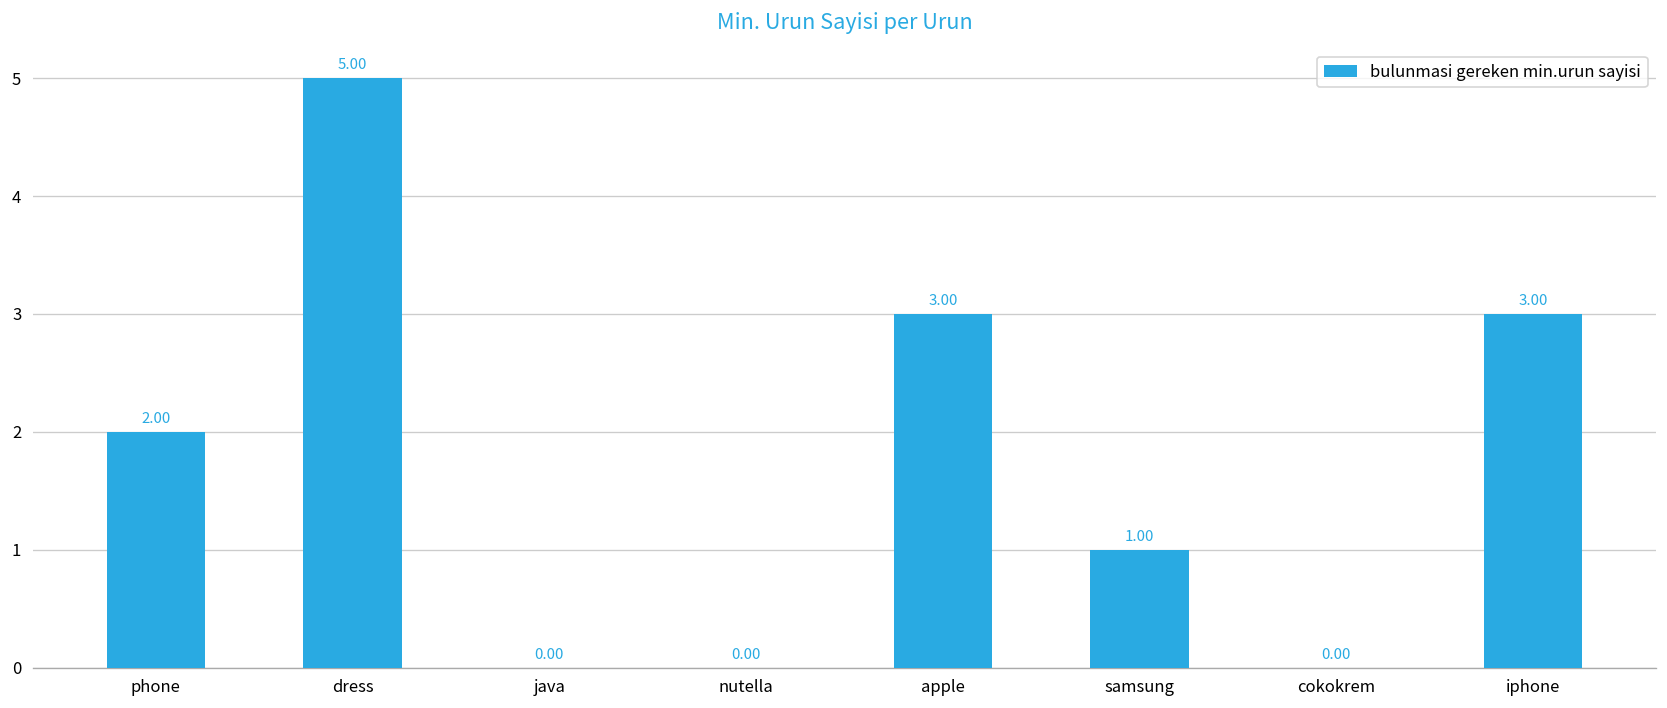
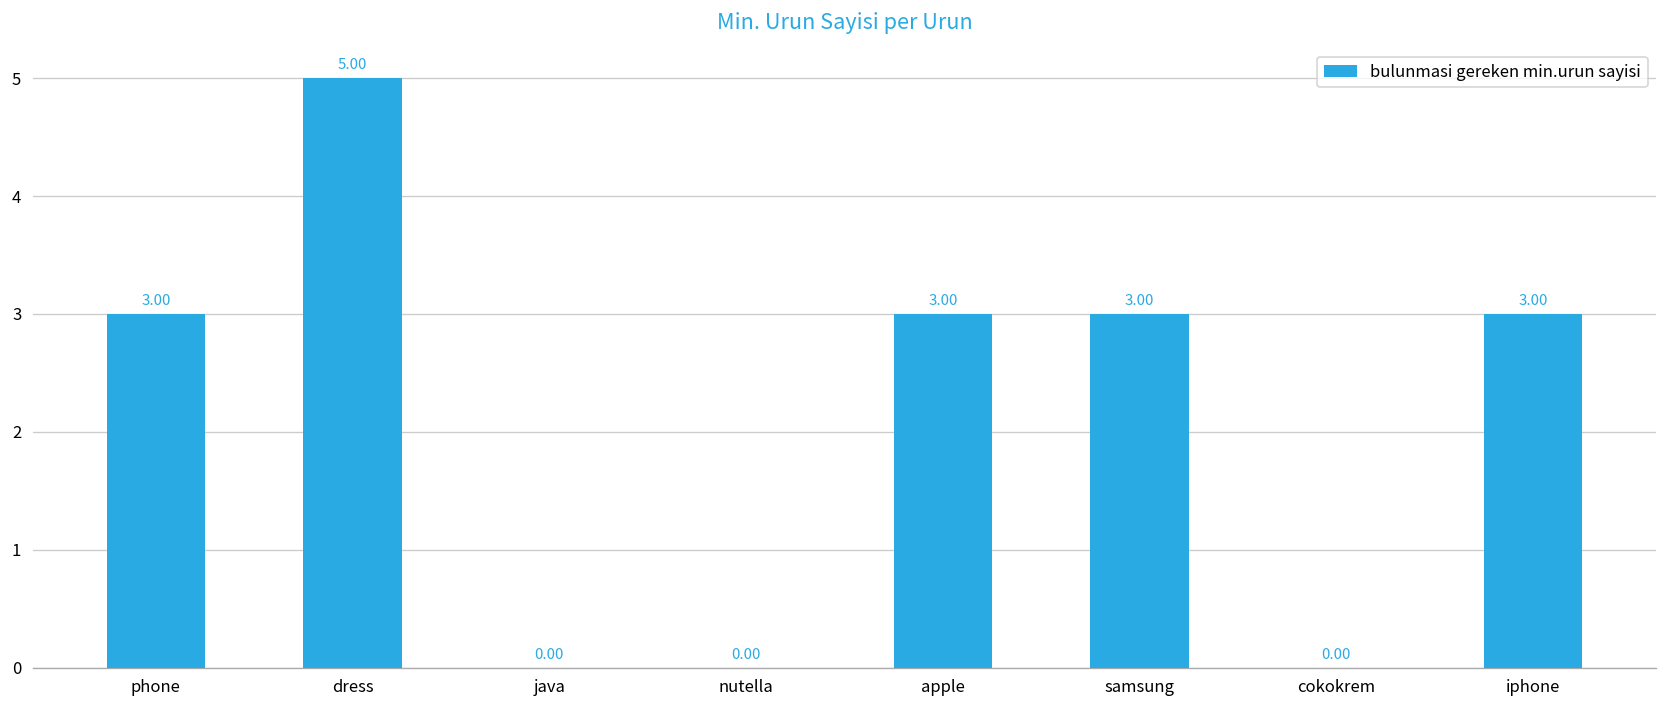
  {
-   "phone": 2.00,
+   "phone": 3.00,
    "dress": 5.00,
    "java": 0.00,
    "nutella": 0.00,
    "apple": 3.00,
-   "samsung": 1.00,
+   "samsung": 3.00,
    "cokokrem": 0.00,
    "iphone": 3.00
  }
